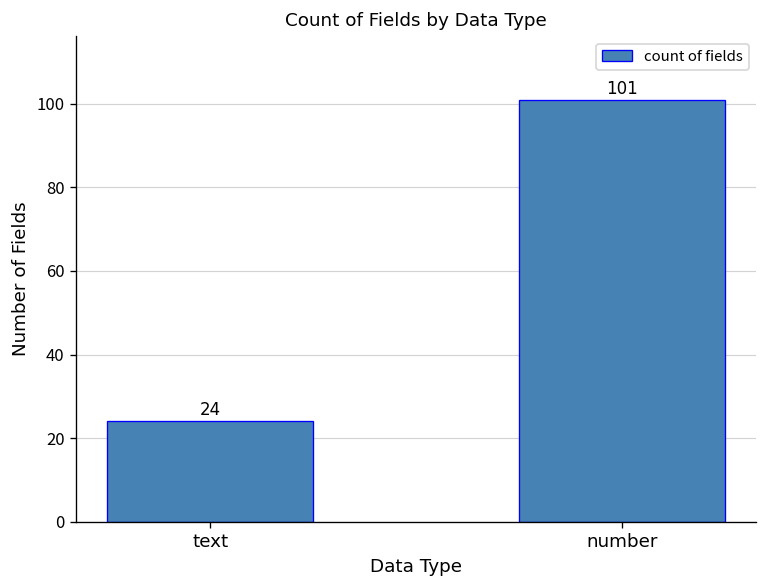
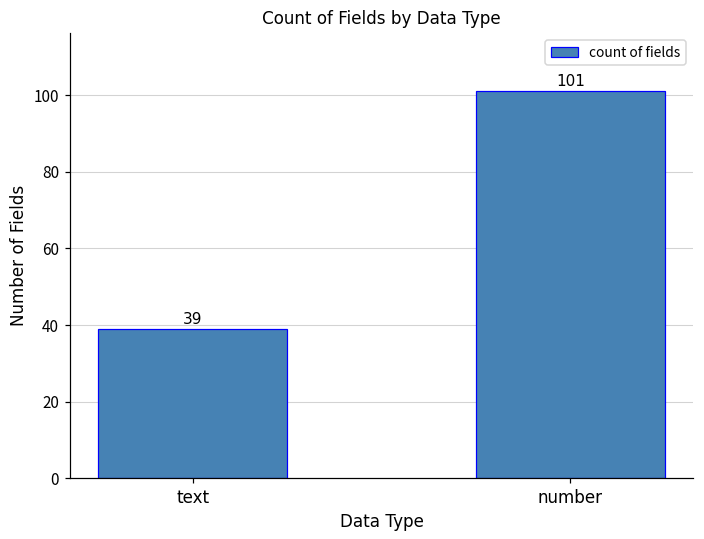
  {
-   "text": 24,
+   "text": 39,
    "number": 101
  }
